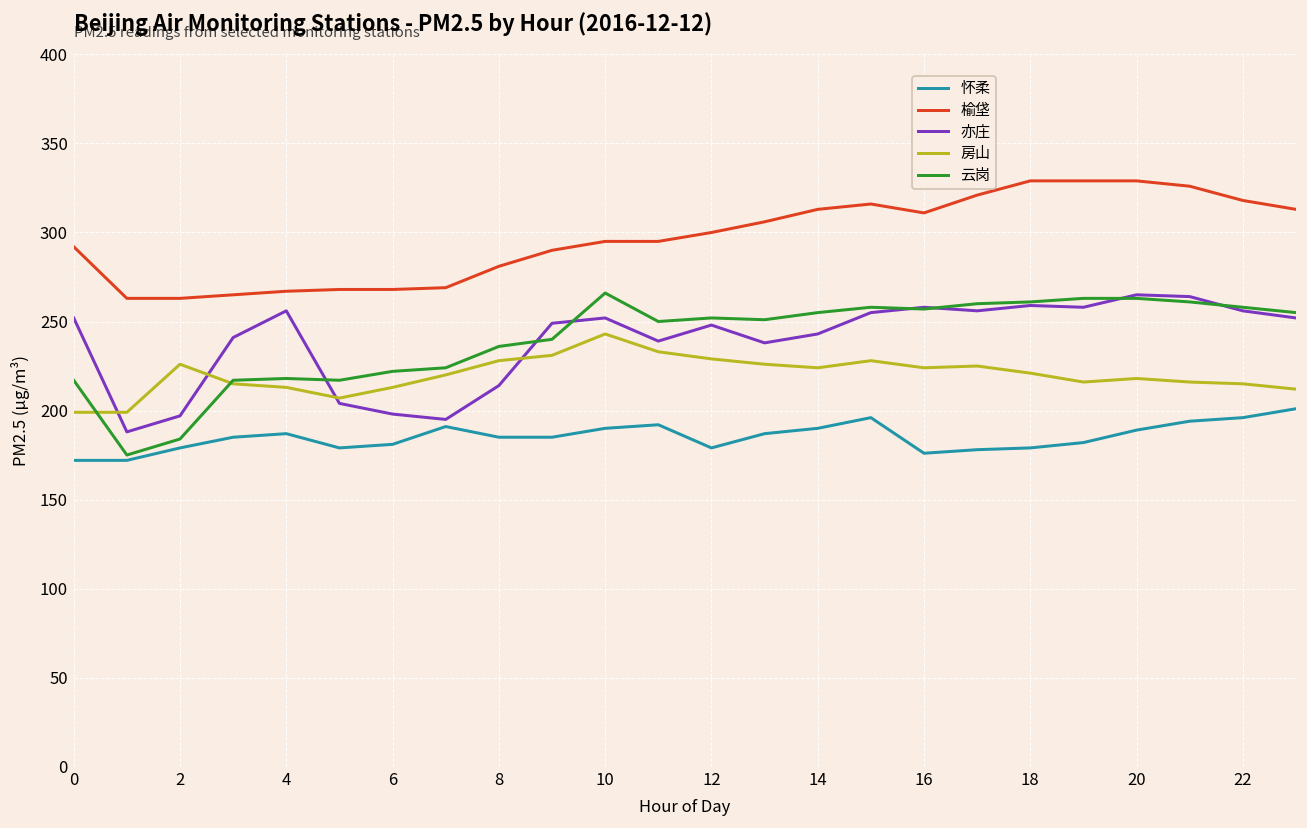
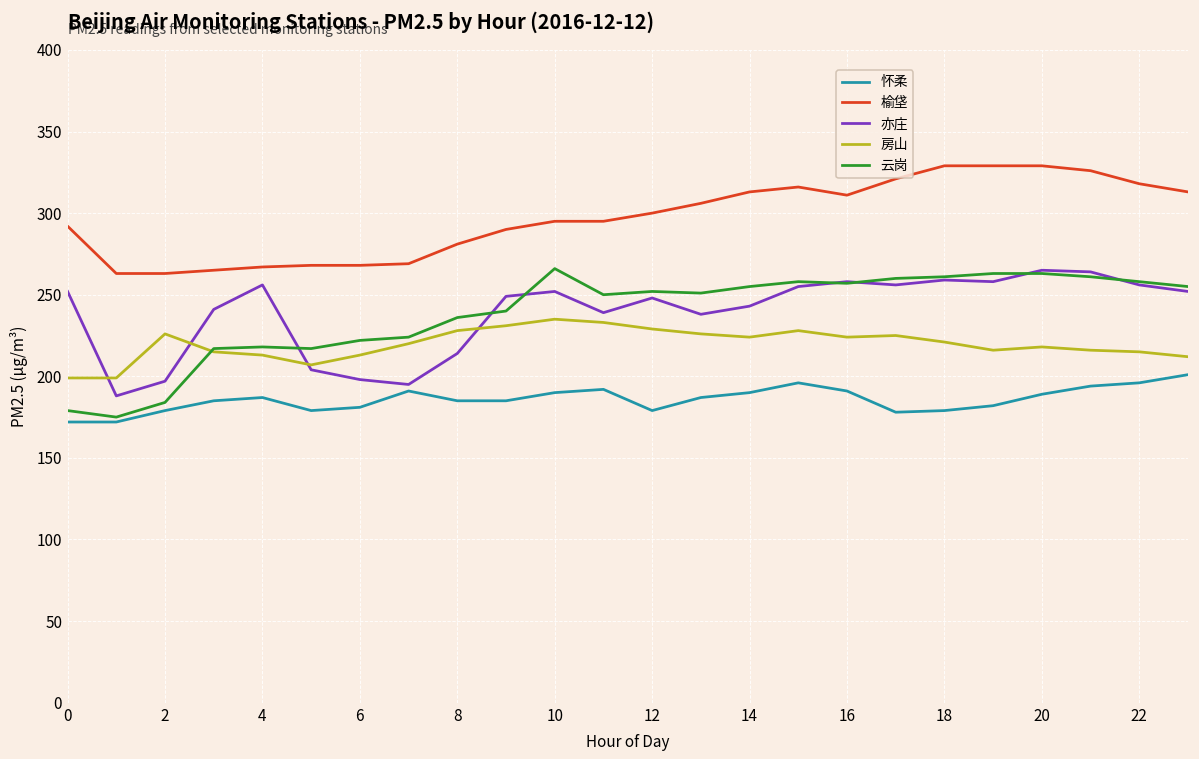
  {
    "怀柔": {
      "0": 172,
      "2": 179,
      "4": 187,
      "6": 181,
      "8": 185,
      "10": 190,
      "12": 179,
      "14": 190,
-     "16": 176,
+     "16": 191,
      "18": 179,
      "20": 189,
      "22": 196
    },
    "榆垡": {
      "0": 292,
      "2": 263,
      "4": 267,
      "6": 268,
      "8": 281,
      "10": 295,
      "12": 300,
      "14": 313,
      "16": 311,
      "18": 329,
      "20": 329,
      "22": 318
    },
    "亦庄": {
      "0": 252,
      "2": 197,
      "4": 256,
      "6": 198,
      "8": 214,
      "10": 252,
      "12": 248,
      "14": 243,
      "18": 259,
      "20": 265,
      "22": 256
    },
    "房山": {
      "0": 199,
      "2": 226,
      "4": 213,
      "6": 213,
      "8": 228,
-     "10": 243,
+     "10": 235,
      "12": 229,
      "14": 224,
      "16": 224,
      "18": 221,
      "20": 218,
      "22": 215
    },
    "云岗": {
-     "0": 217,
+     "0": 179,
      "2": 184,
      "4": 218,
      "6": 222,
      "8": 236,
      "10": 266,
      "12": 252,
      "14": 255,
      "18": 261,
      "20": 263,
      "22": 258
    }
  }
